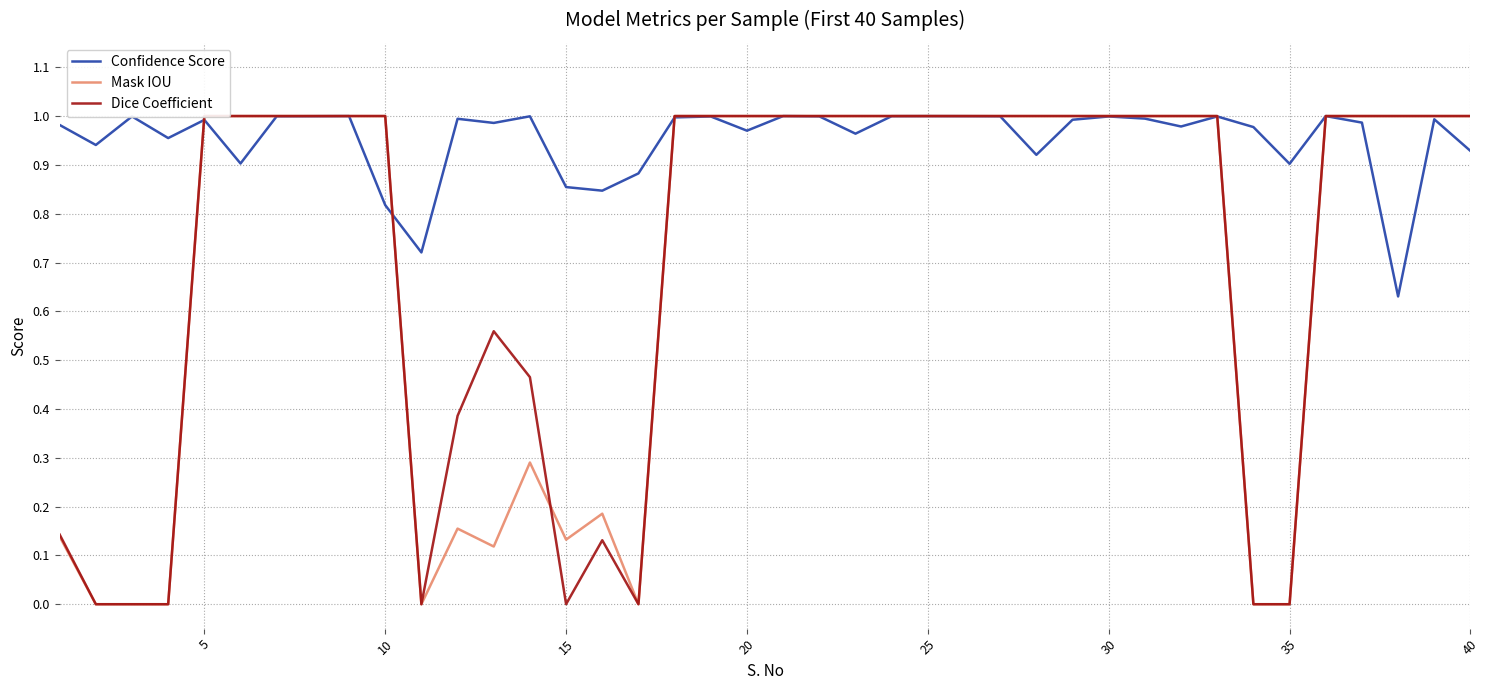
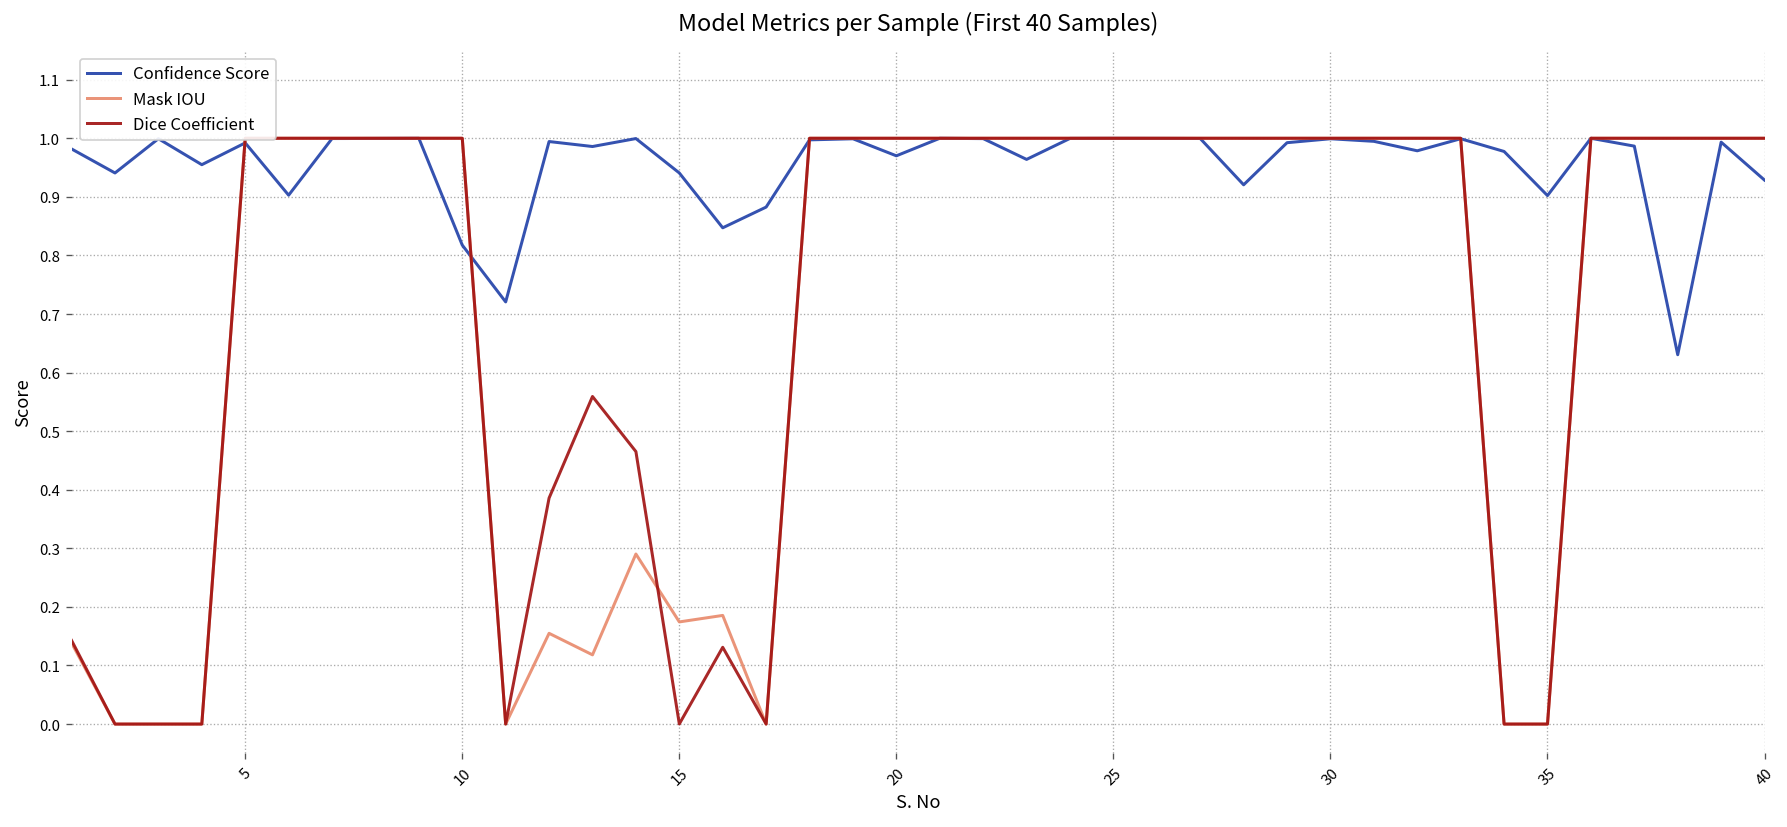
  {
    "Confidence Score": {
      "5": 0.99,
      "10": 0.82,
-     "15": 0.85,
+     "15": 0.94,
      "20": 0.97,
      "35": 0.90,
      "40": 0.93
    },
    "Mask IOU": {
-     "15": 0.13
+     "15": 0.17
    },
    "Dice Coefficient": {
      "15": 0.00
    }
  }
